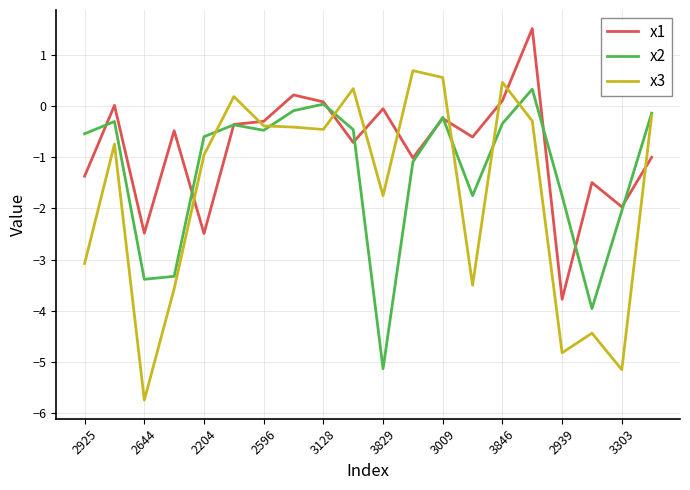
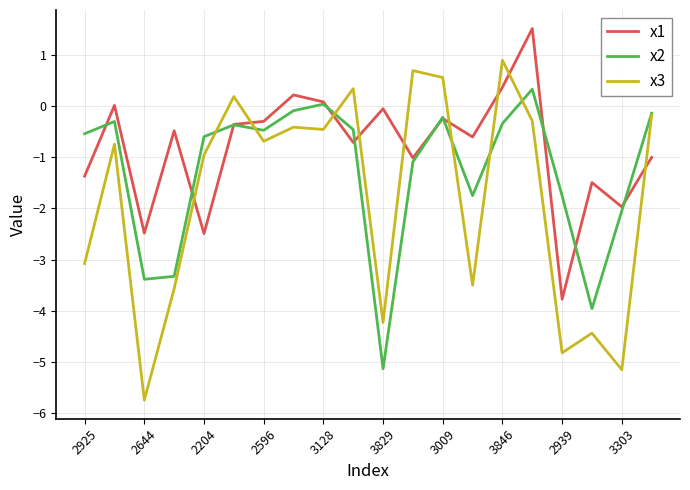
  {
    "x1": {
      "2925": -1.4,
      "2644": -2.5,
      "2204": -2.5,
      "2596": -0.3,
      "3829": -0.1,
-     "3846": 0.1,
+     "3846": 0.4,
      "2939": -3.8,
      "3303": -2.0
    },
    "x2": {
      "2925": -0.5,
      "2644": -3.4,
      "2204": -0.6,
      "2596": -0.5,
      "3829": -5.1,
      "3846": -0.3,
      "2939": -1.8,
      "3303": -2.0
    },
    "x3": {
      "2925": -3.1,
      "2644": -5.7,
      "2204": -1.0,
-     "2596": -0.4,
+     "2596": -0.7,
      "3128": -0.5,
-     "3829": -1.8,
+     "3829": -4.2,
      "3009": 0.6,
-     "3846": 0.5,
+     "3846": 0.9,
      "2939": -4.8,
      "3303": -5.1
    }
  }
